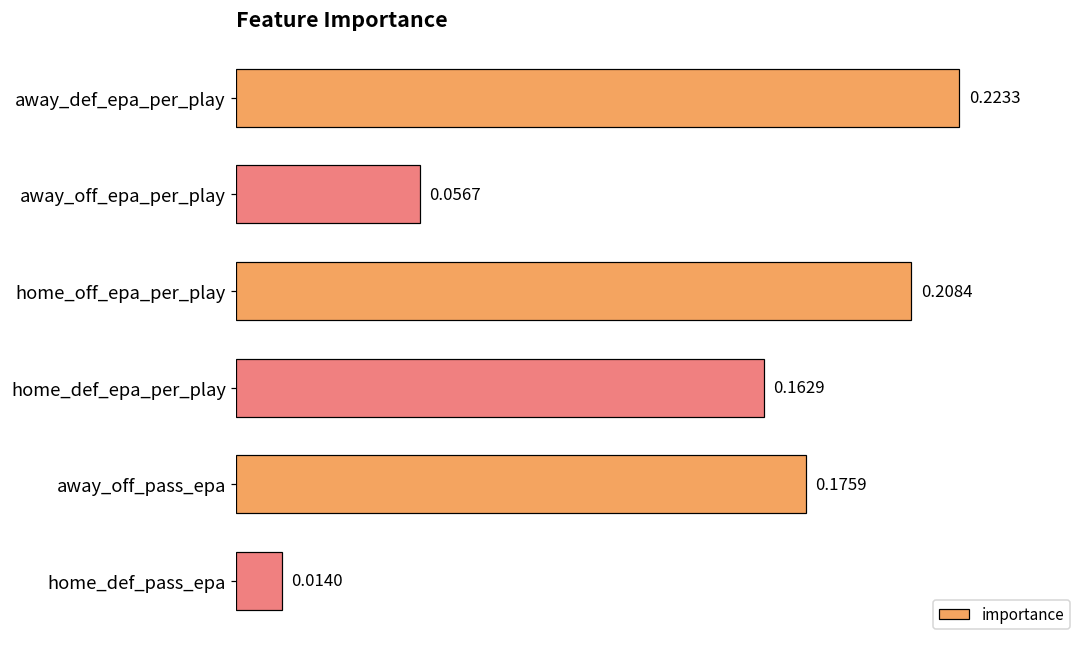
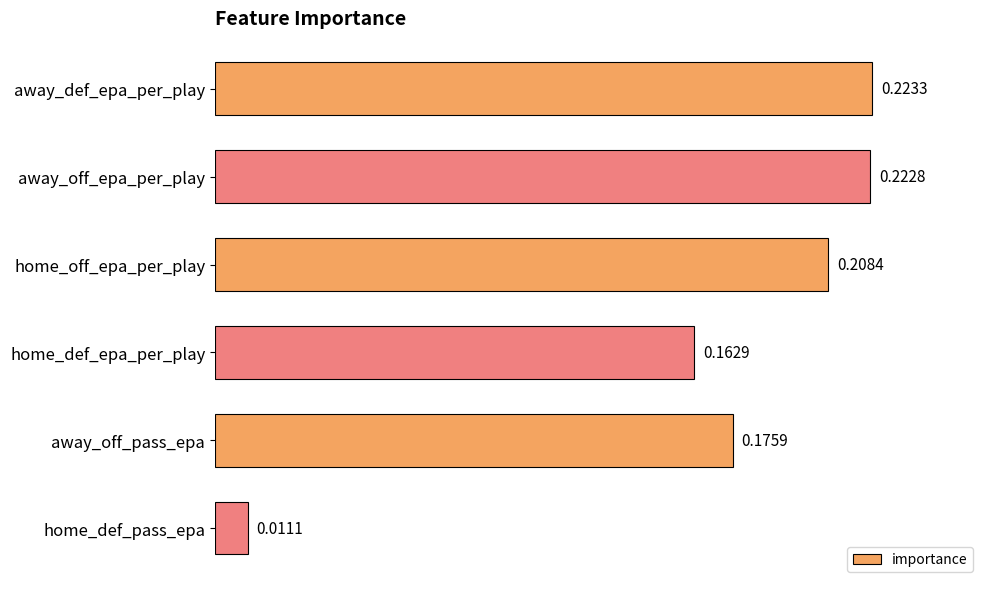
  {
    "away_def_epa_per_play": 0.2233,
-   "away_off_epa_per_play": 0.0567,
+   "away_off_epa_per_play": 0.2228,
    "home_off_epa_per_play": 0.2084,
    "home_def_epa_per_play": 0.1629,
    "away_off_pass_epa": 0.1759,
-   "home_def_pass_epa": 0.0140
+   "home_def_pass_epa": 0.0111
  }
